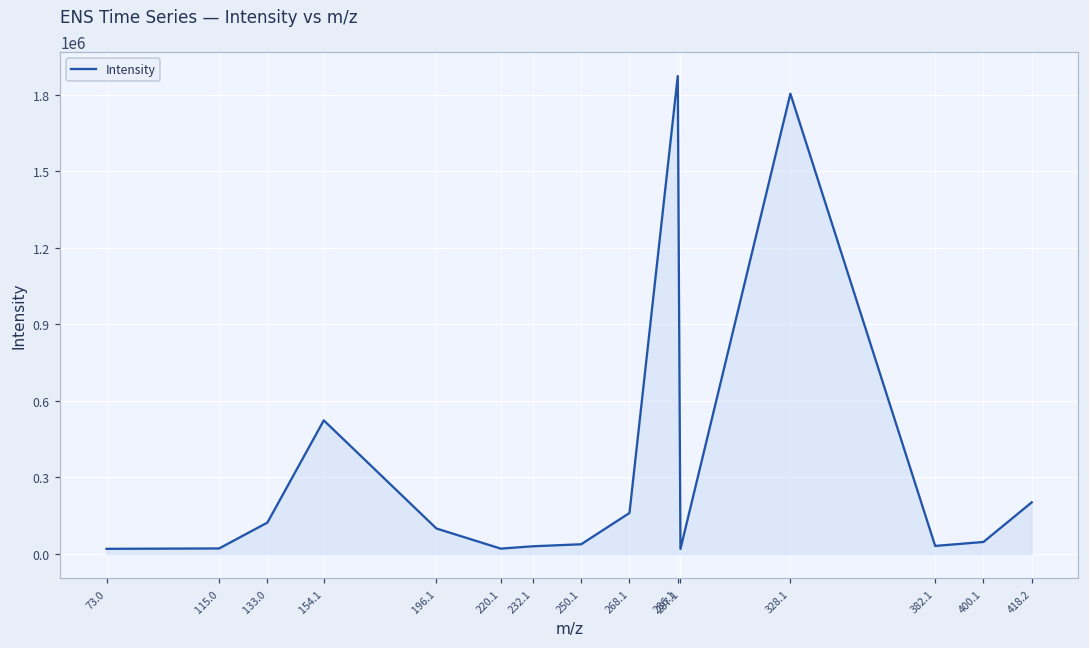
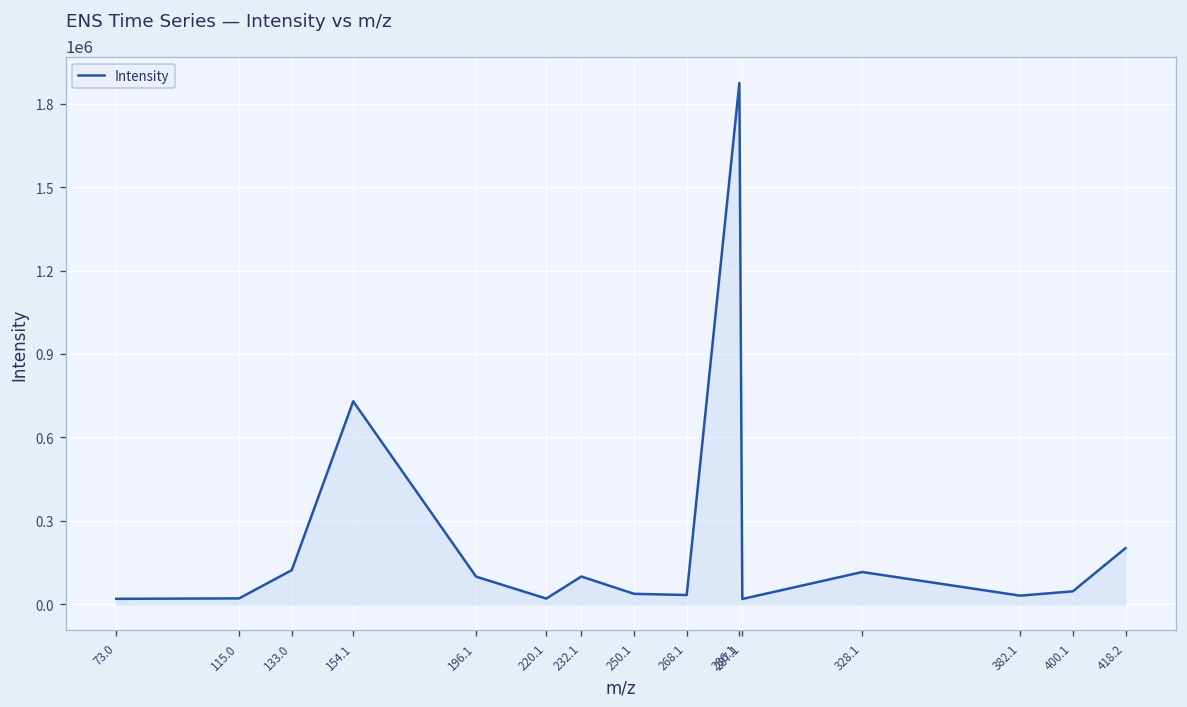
  {
    "73.0": 20000,
    "115.0": 20000,
    "133.0": 120000,
-   "154.1": 520000,
+   "154.1": 730000,
    "196.1": 100000,
    "220.1": 20000,
-   "232.1": 30000,
+   "232.1": 100000,
    "250.1": 40000,
-   "268.1": 160000,
+   "268.1": 30000,
    "286.1": 1870000,
    "287.1": 20000,
-   "328.1": 1800000,
+   "328.1": 120000,
    "382.1": 30000,
    "400.1": 50000,
    "418.2": 200000
  }
